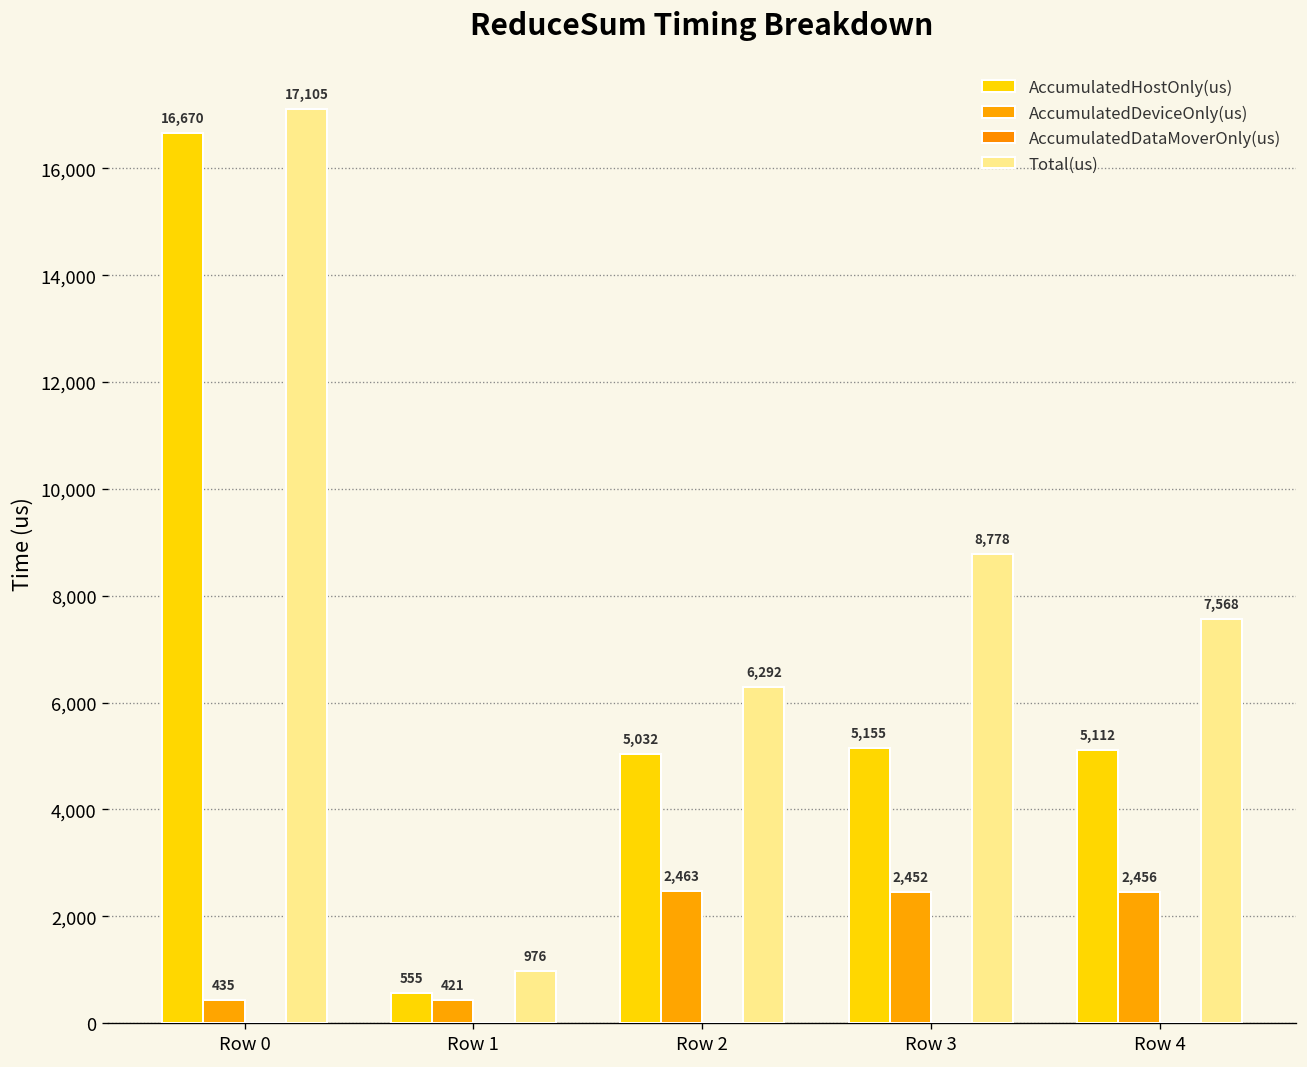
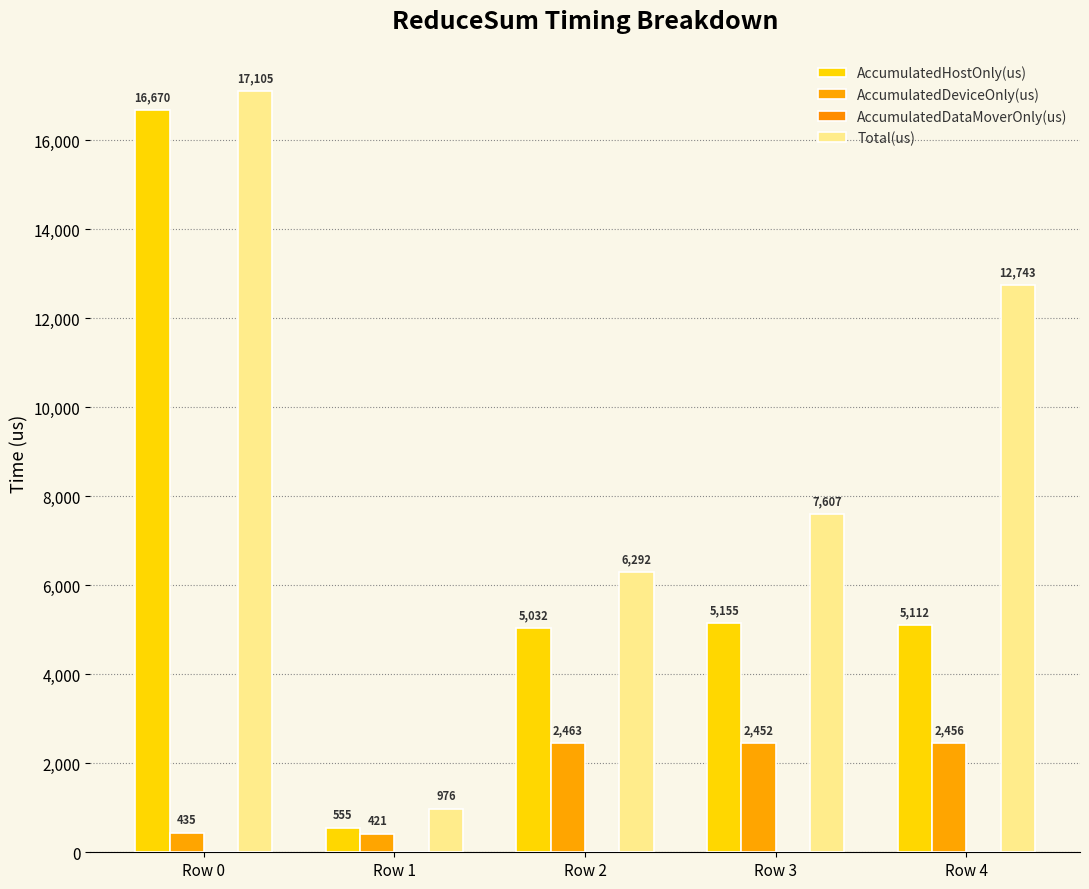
  {
    "Total(us)": {
      "Row 0": "17,105",
      "Row 1": "976",
      "Row 2": "6,292",
-     "Row 3": "8,778",
-     "Row 4": "7,568"
+     "Row 3": "7,607",
+     "Row 4": "12,743"
    }
  }
